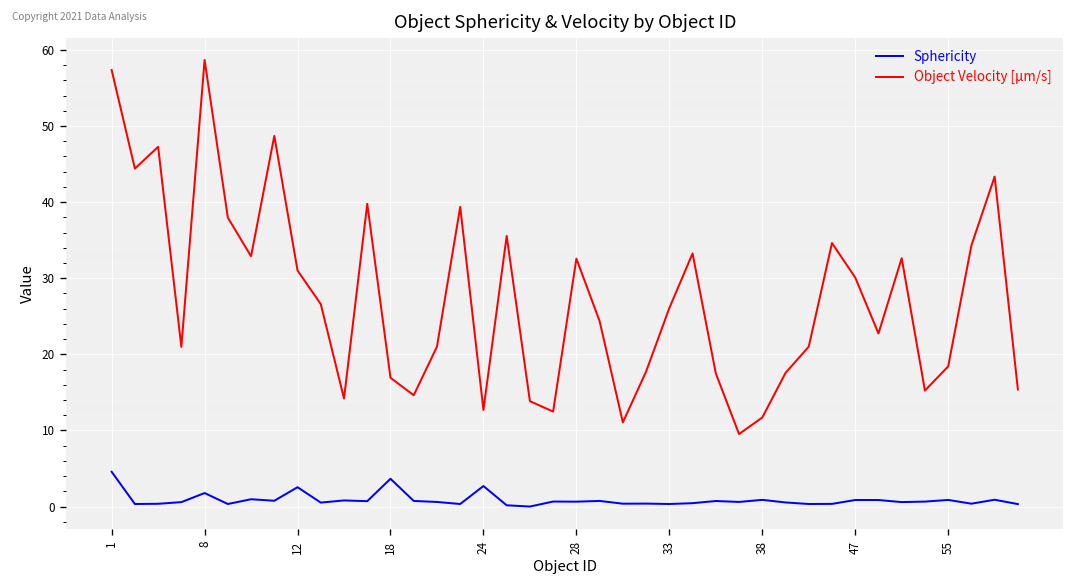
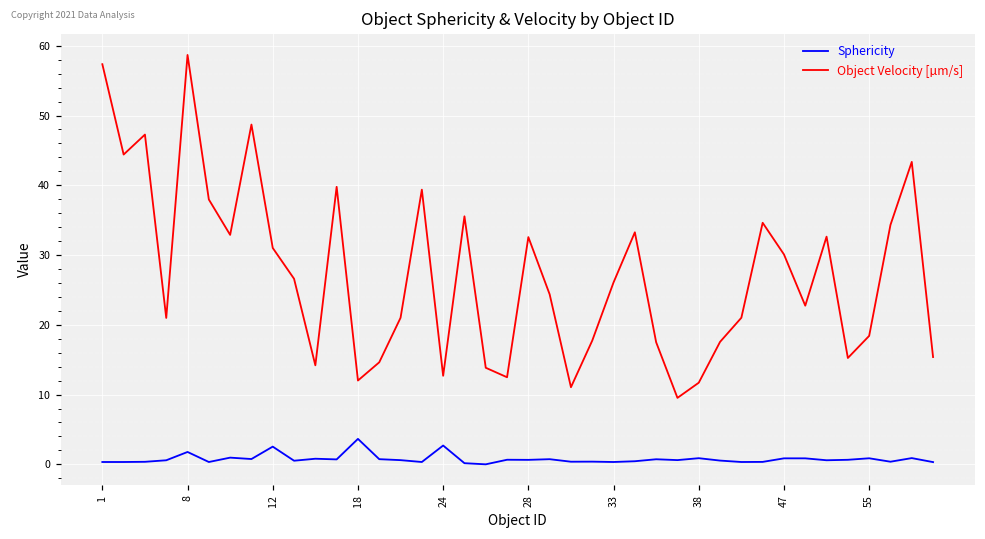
  {
    "Sphericity": {
-     "1": 5,
+     "1": 0,
      "8": 2,
      "12": 3,
      "18": 4,
      "24": 3,
      "28": 1,
      "33": 0,
      "38": 1,
      "47": 1,
      "55": 1
    },
    "Object Velocity [µm/s]": {
      "1": 57,
      "8": 59,
      "12": 31,
-     "18": 17,
+     "18": 12,
      "24": 13,
      "28": 33,
      "33": 26,
      "38": 12,
      "47": 30,
      "55": 18
    }
  }
